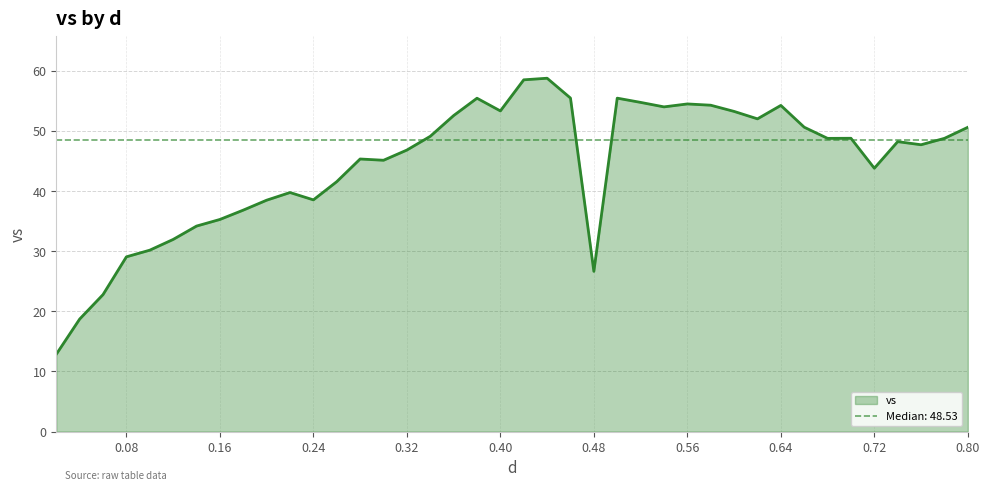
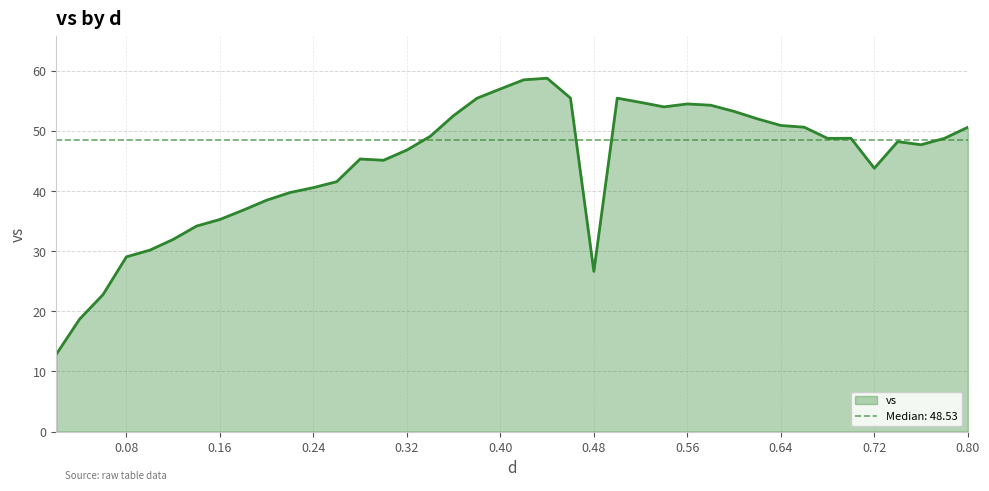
  {
    "0.08": 29,
    "0.16": 35,
-   "0.24": 39,
+   "0.24": 41,
    "0.32": 47,
-   "0.40": 53,
+   "0.40": 57,
    "0.48": 27,
    "0.56": 55,
-   "0.64": 54,
+   "0.64": 51,
    "0.72": 44,
    "0.80": 51
  }
